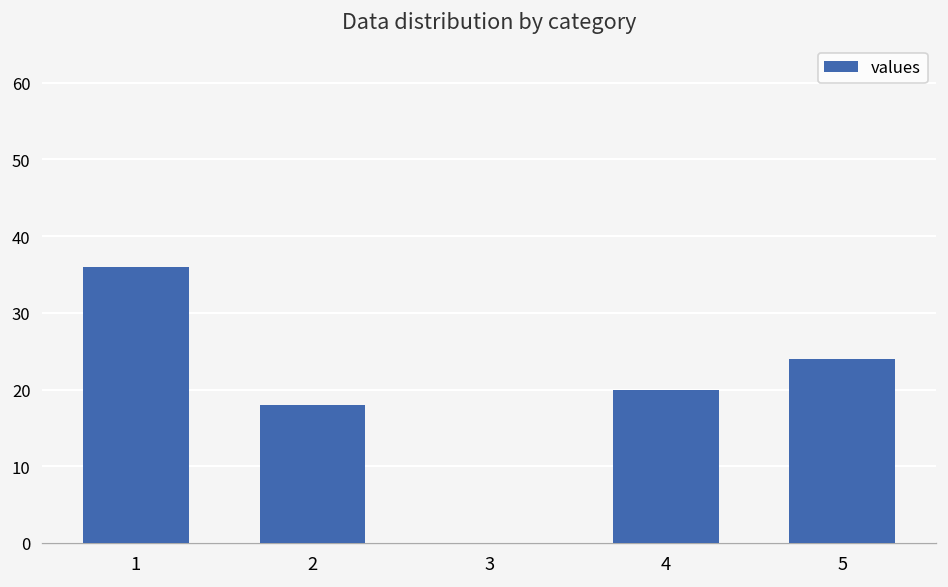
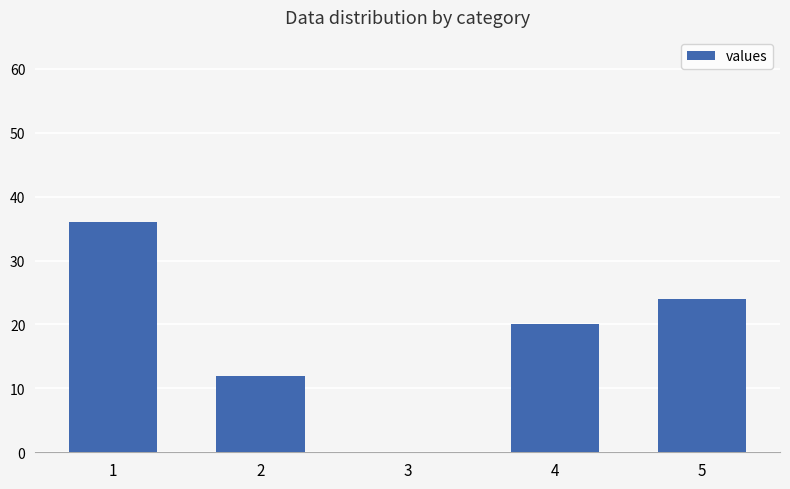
  {
    "1": 36,
-   "2": 18,
+   "2": 12,
    "3": 0,
    "4": 20,
    "5": 24
  }
